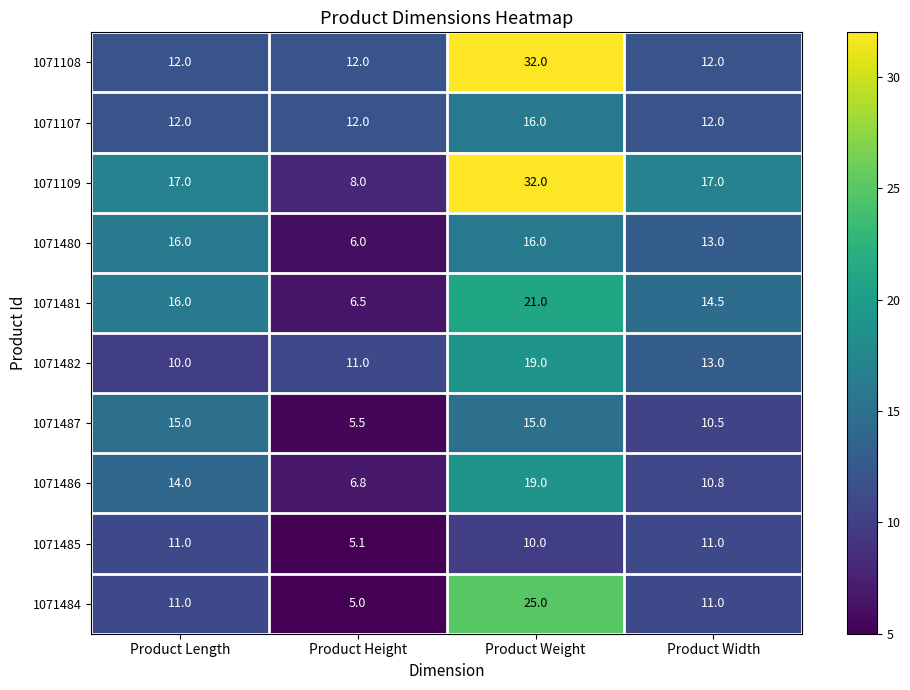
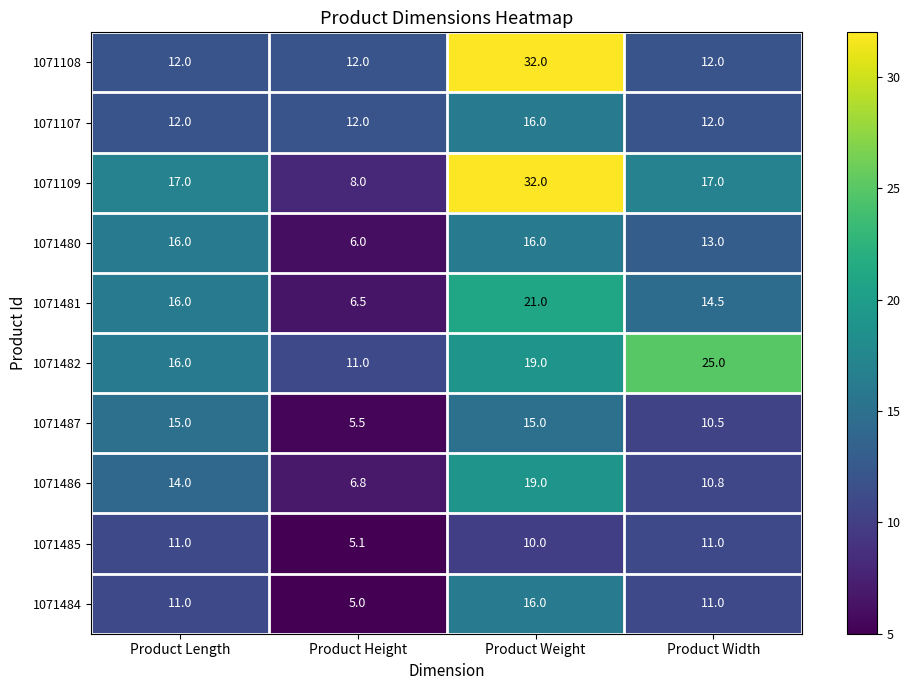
  {
    "1071108": {
      "Product Length": 12.0,
      "Product Height": 12.0,
      "Product Weight": 32.0,
      "Product Width": 12.0
    },
    "1071107": {
      "Product Length": 12.0,
      "Product Height": 12.0,
      "Product Weight": 16.0,
      "Product Width": 12.0
    },
    "1071109": {
      "Product Length": 17.0,
      "Product Height": 8.0,
      "Product Weight": 32.0,
      "Product Width": 17.0
    },
    "1071480": {
      "Product Length": 16.0,
      "Product Height": 6.0,
      "Product Weight": 16.0,
      "Product Width": 13.0
    },
    "1071481": {
      "Product Length": 16.0,
      "Product Height": 6.5,
      "Product Weight": 21.0,
      "Product Width": 14.5
    },
    "1071482": {
-     "Product Length": 10.0,
+     "Product Length": 16.0,
      "Product Height": 11.0,
      "Product Weight": 19.0,
-     "Product Width": 13.0
+     "Product Width": 25.0
    },
    "1071487": {
      "Product Length": 15.0,
      "Product Height": 5.5,
      "Product Weight": 15.0,
      "Product Width": 10.5
    },
    "1071486": {
      "Product Length": 14.0,
      "Product Height": 6.8,
      "Product Weight": 19.0,
      "Product Width": 10.8
    },
    "1071485": {
      "Product Length": 11.0,
      "Product Height": 5.1,
      "Product Weight": 10.0,
      "Product Width": 11.0
    },
    "1071484": {
      "Product Length": 11.0,
      "Product Height": 5.0,
-     "Product Weight": 25.0,
+     "Product Weight": 16.0,
      "Product Width": 11.0
    }
  }
